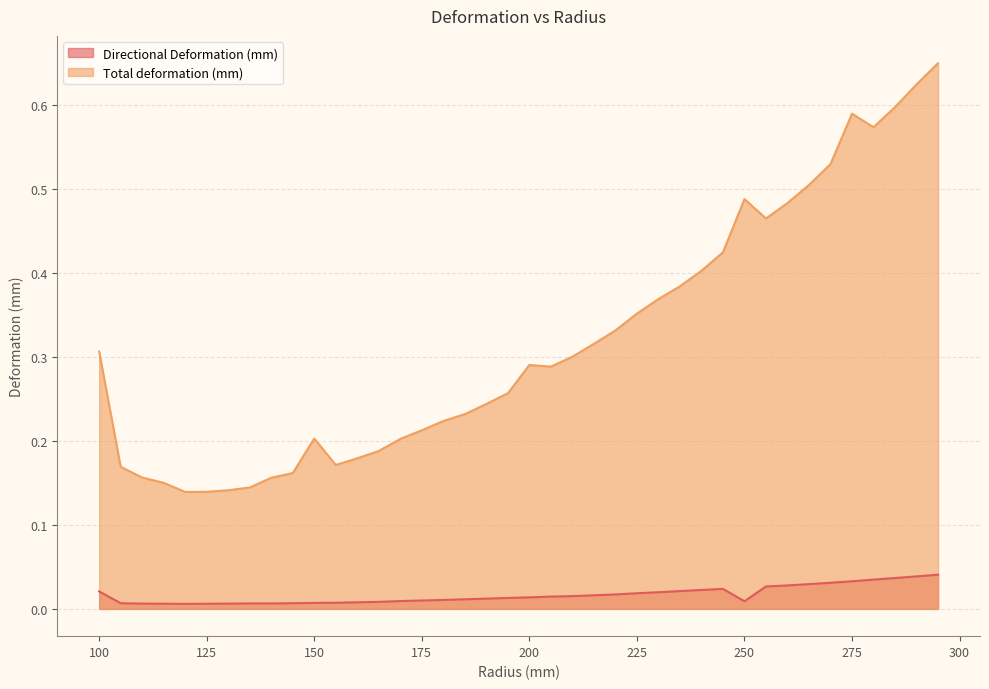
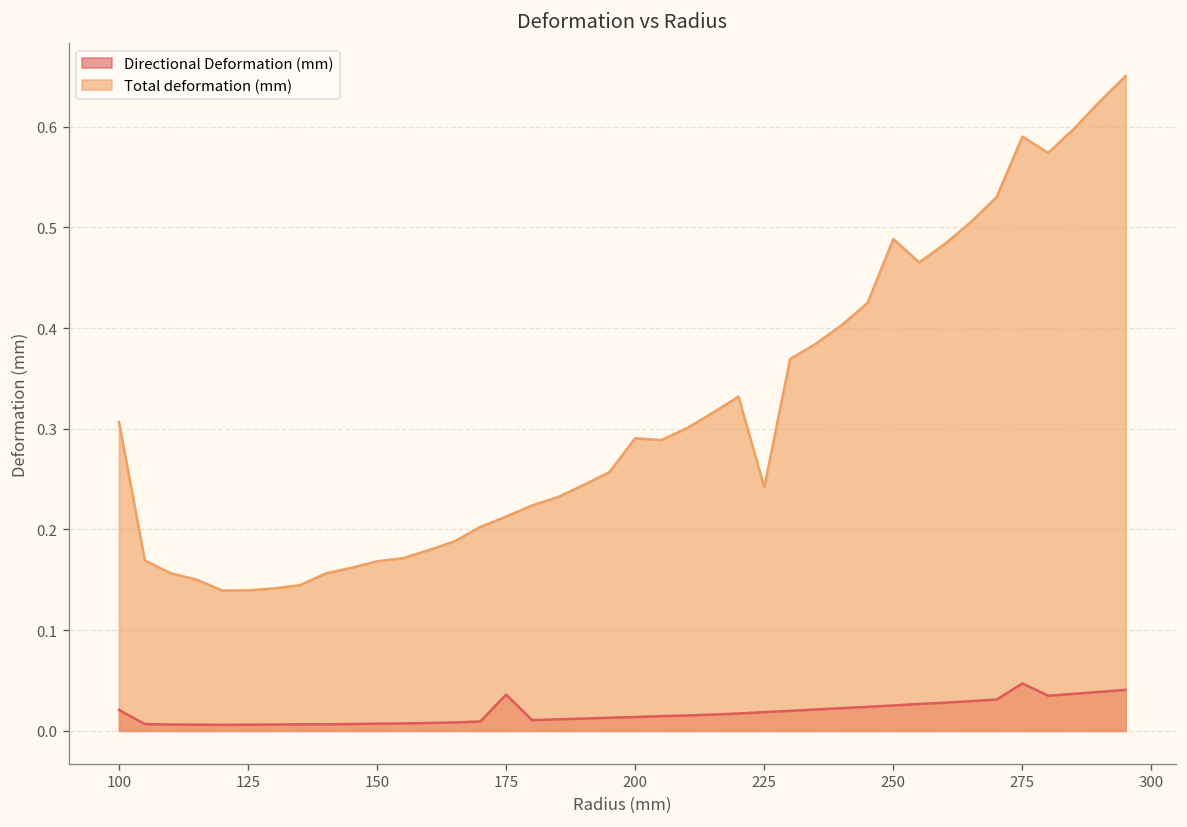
  {
    "Directional Deformation (mm)": {
      "100": 0.02,
      "125": 0.01,
      "150": 0.01,
-     "175": 0.01,
+     "175": 0.04,
      "200": 0.01,
      "225": 0.02,
-     "250": 0.01,
-     "275": 0.03
+     "250": 0.03,
+     "275": 0.05
    },
    "Total deformation (mm)": {
      "100": 0.31,
      "125": 0.14,
-     "150": 0.20,
+     "150": 0.17,
      "175": 0.21,
      "200": 0.29,
-     "225": 0.35,
+     "225": 0.24,
      "250": 0.49,
      "275": 0.59
    }
  }
